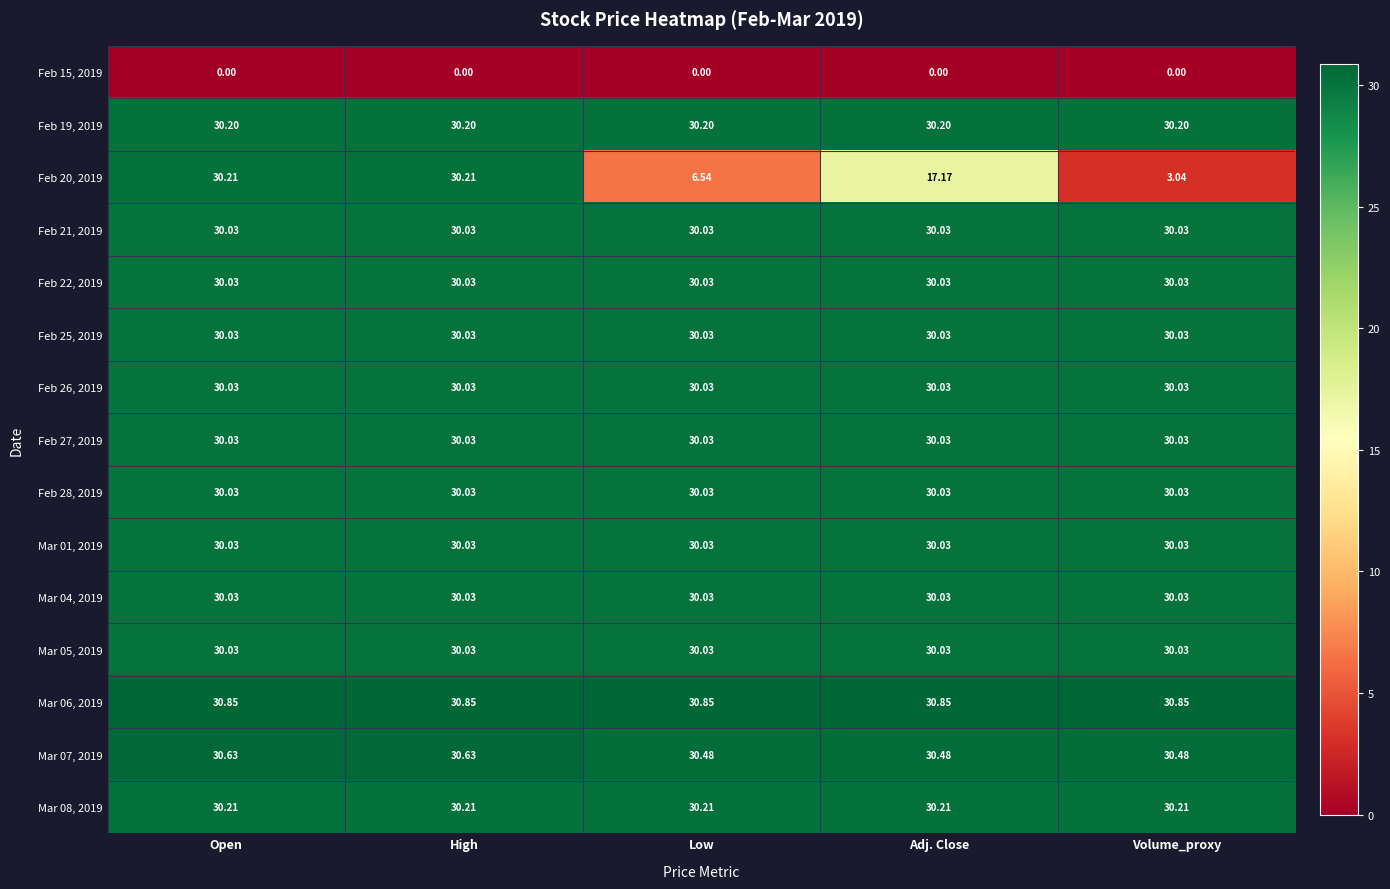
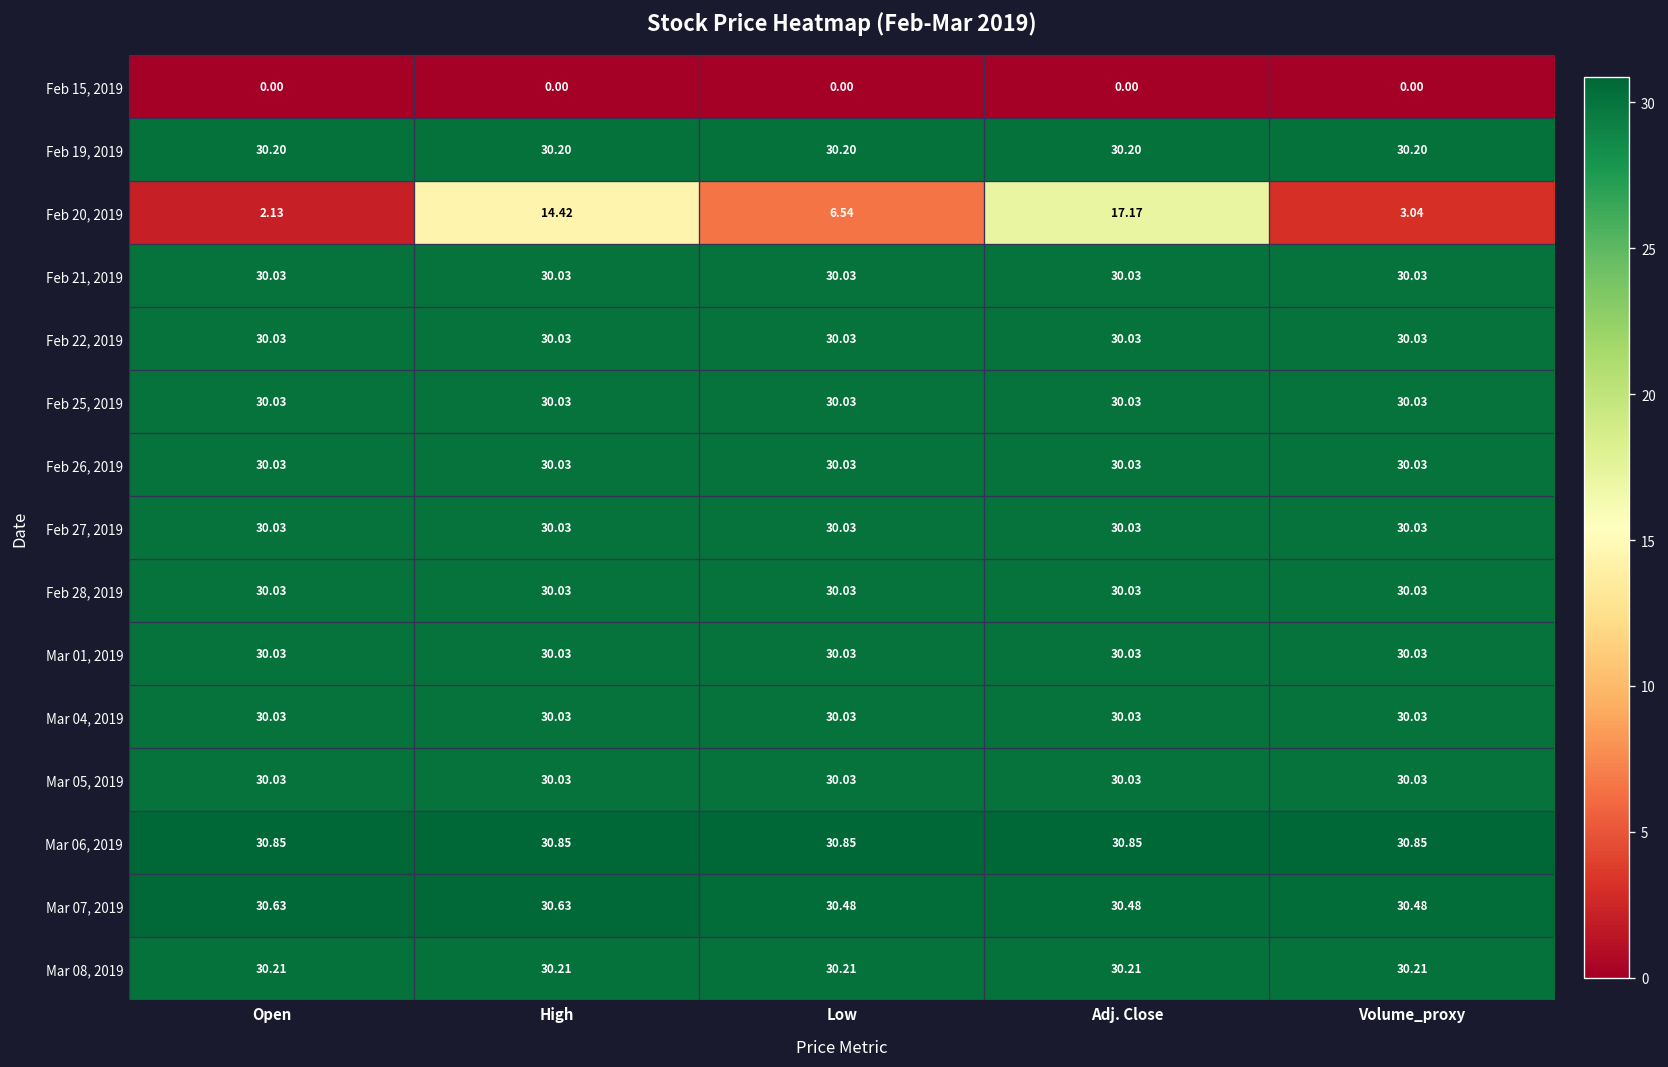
  {
    "Feb 15, 2019": {
      "Open": 0.00,
      "High": 0.00,
      "Low": 0.00,
      "Adj. Close": 0.00,
      "Volume_proxy": 0.00
    },
    "Feb 19, 2019": {
      "Open": 30.20,
      "High": 30.20,
      "Low": 30.20,
      "Adj. Close": 30.20,
      "Volume_proxy": 30.20
    },
    "Feb 20, 2019": {
-     "Open": 30.21,
-     "High": 30.21,
+     "Open": 2.13,
+     "High": 14.42,
      "Low": 6.54,
      "Adj. Close": 17.17,
      "Volume_proxy": 3.04
    },
    "Feb 21, 2019": {
      "Open": 30.03,
      "High": 30.03,
      "Low": 30.03,
      "Adj. Close": 30.03,
      "Volume_proxy": 30.03
    },
    "Feb 22, 2019": {
      "Open": 30.03,
      "High": 30.03,
      "Low": 30.03,
      "Adj. Close": 30.03,
      "Volume_proxy": 30.03
    },
    "Feb 25, 2019": {
      "Open": 30.03,
      "High": 30.03,
      "Low": 30.03,
      "Adj. Close": 30.03,
      "Volume_proxy": 30.03
    },
    "Feb 26, 2019": {
      "Open": 30.03,
      "High": 30.03,
      "Low": 30.03,
      "Adj. Close": 30.03,
      "Volume_proxy": 30.03
    },
    "Feb 27, 2019": {
      "Open": 30.03,
      "High": 30.03,
      "Low": 30.03,
      "Adj. Close": 30.03,
      "Volume_proxy": 30.03
    },
    "Feb 28, 2019": {
      "Open": 30.03,
      "High": 30.03,
      "Low": 30.03,
      "Adj. Close": 30.03,
      "Volume_proxy": 30.03
    },
    "Mar 01, 2019": {
      "Open": 30.03,
      "High": 30.03,
      "Low": 30.03,
      "Adj. Close": 30.03,
      "Volume_proxy": 30.03
    },
    "Mar 04, 2019": {
      "Open": 30.03,
      "High": 30.03,
      "Low": 30.03,
      "Adj. Close": 30.03,
      "Volume_proxy": 30.03
    },
    "Mar 05, 2019": {
      "Open": 30.03,
      "High": 30.03,
      "Low": 30.03,
      "Adj. Close": 30.03,
      "Volume_proxy": 30.03
    },
    "Mar 06, 2019": {
      "Open": 30.85,
      "High": 30.85,
      "Low": 30.85,
      "Adj. Close": 30.85,
      "Volume_proxy": 30.85
    },
    "Mar 07, 2019": {
      "Open": 30.63,
      "High": 30.63,
      "Low": 30.48,
      "Adj. Close": 30.48,
      "Volume_proxy": 30.48
    },
    "Mar 08, 2019": {
      "Open": 30.21,
      "High": 30.21,
      "Low": 30.21,
      "Adj. Close": 30.21,
      "Volume_proxy": 30.21
    }
  }
